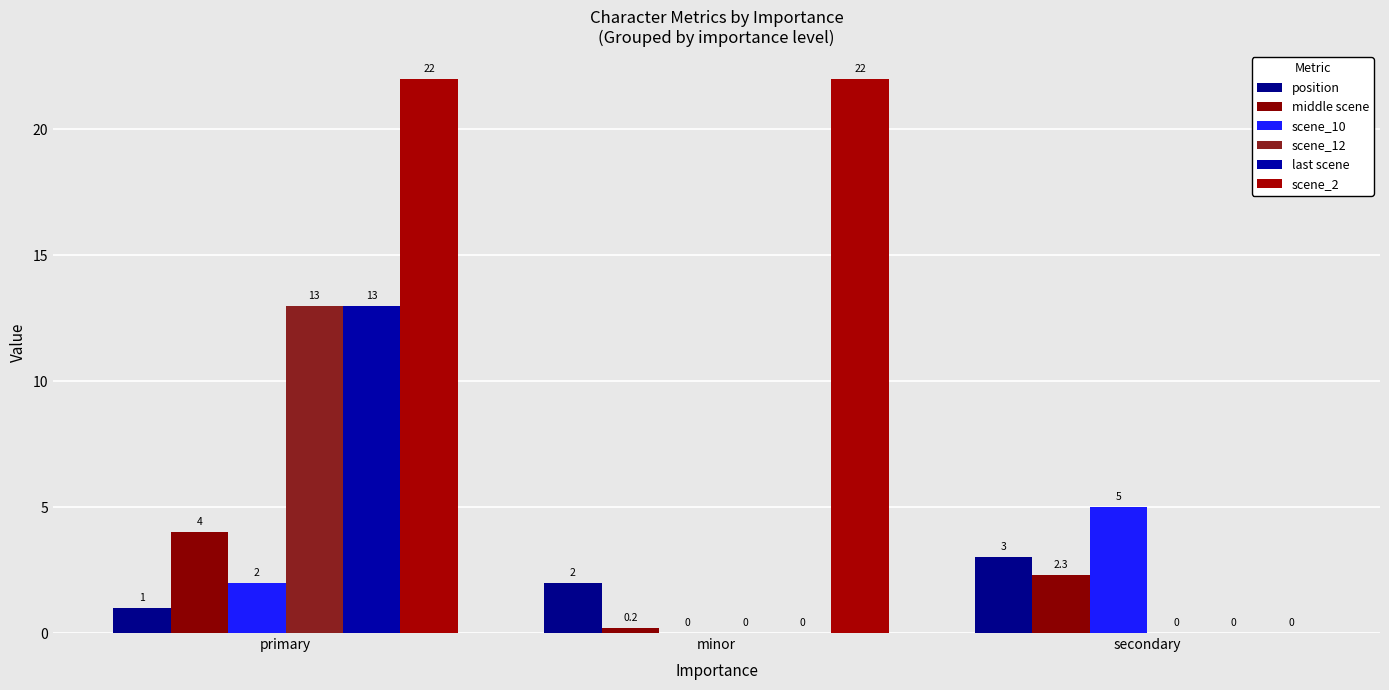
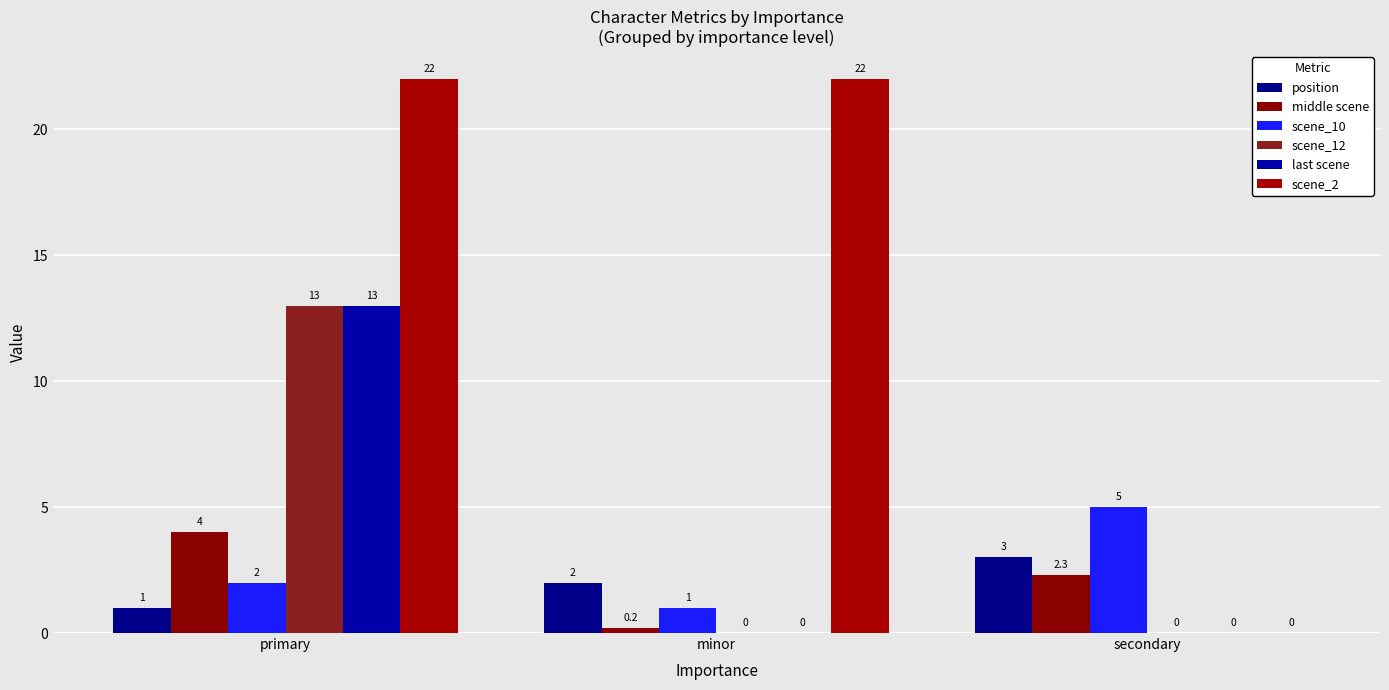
  {
    "scene_10": {
      "primary": 2,
-     "minor": 0,
+     "minor": 1,
      "secondary": 5
    }
  }
